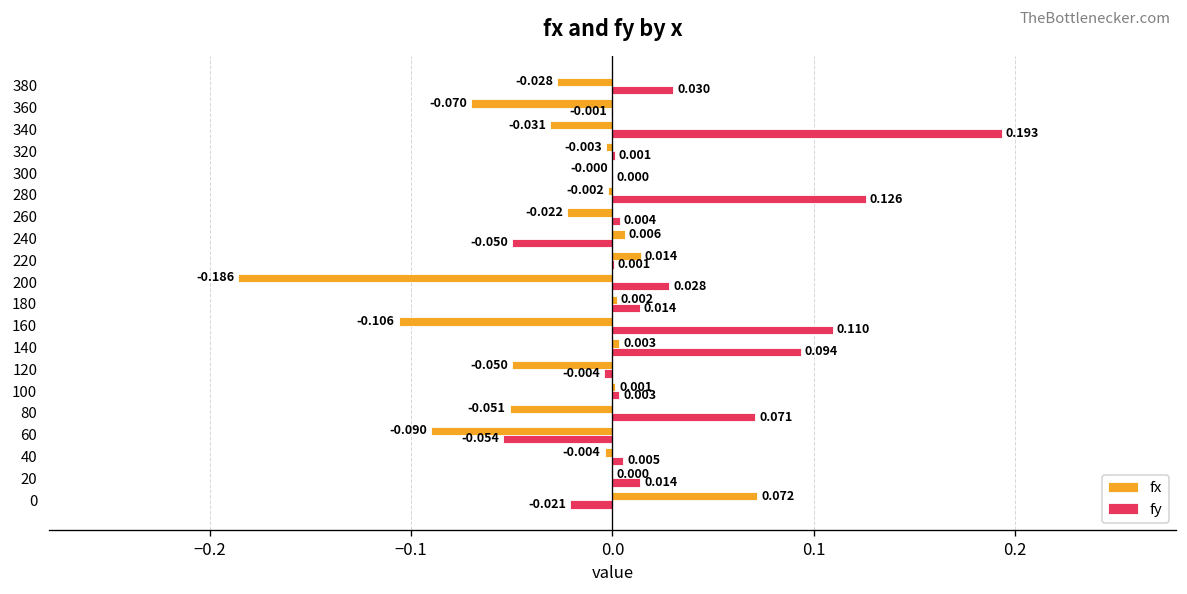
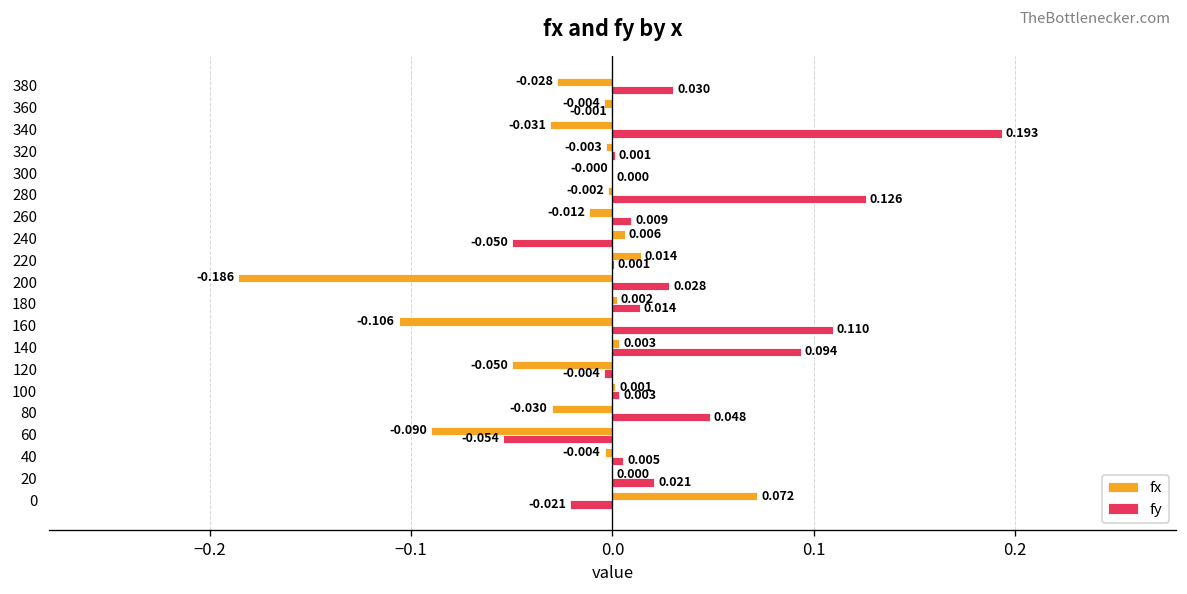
  {
    "fx": {
      "380": -0.028,
-     "360": -0.070,
+     "360": -0.004,
      "340": -0.031,
      "320": -0.003,
      "300": -0.000,
      "280": -0.002,
-     "260": -0.022,
+     "260": -0.012,
      "240": 0.006,
      "220": 0.014,
      "200": -0.186,
      "180": 0.002,
      "160": -0.106,
      "140": 0.003,
      "120": -0.050,
-     "80": -0.051,
+     "80": -0.030,
      "60": -0.090,
      "40": -0.004,
      "20": 0.000,
      "0": 0.072
    },
    "fy": {
      "380": 0.030,
      "340": 0.193,
      "320": 0.001,
      "300": 0.000,
      "280": 0.126,
-     "260": 0.004,
+     "260": 0.009,
      "240": -0.050,
      "220": 0.001,
      "200": 0.028,
      "180": 0.014,
      "160": 0.110,
      "140": 0.094,
      "120": -0.004,
-     "80": 0.071,
+     "80": 0.048,
      "60": -0.054,
      "40": 0.005,
-     "20": 0.014,
+     "20": 0.021,
      "0": -0.021
    }
  }
